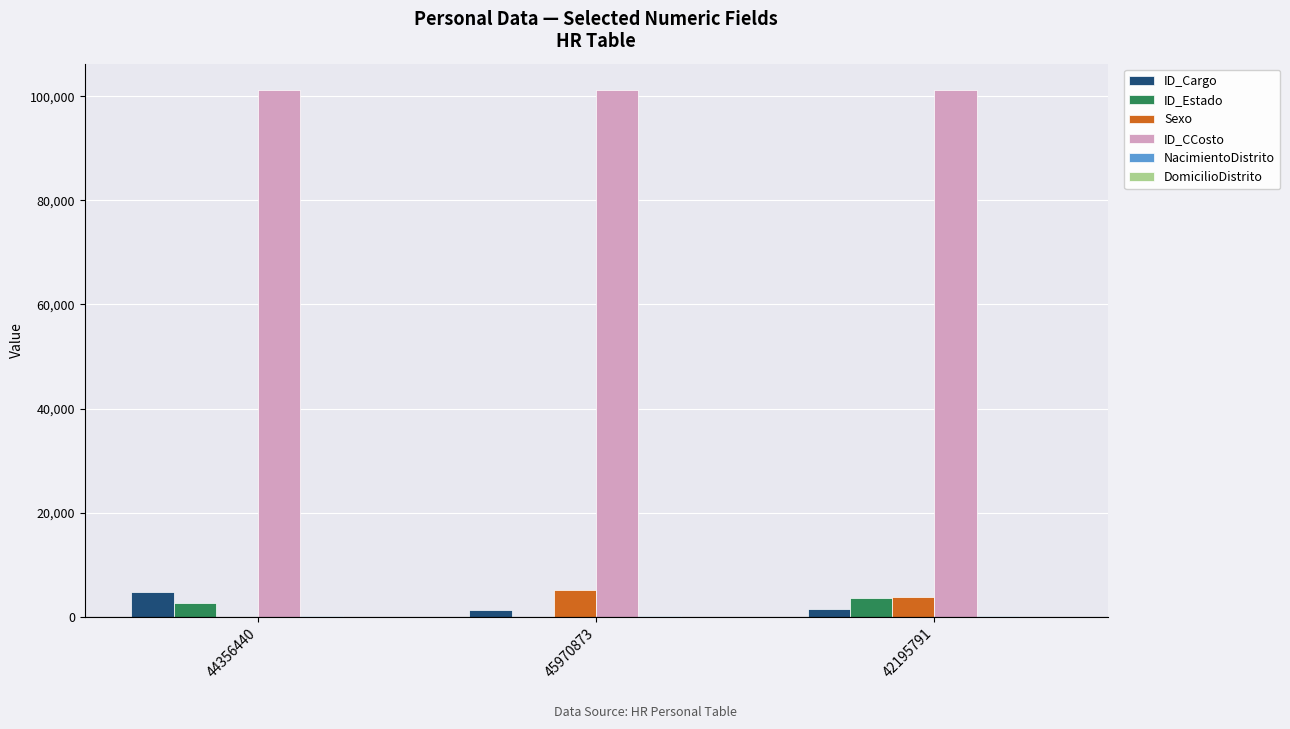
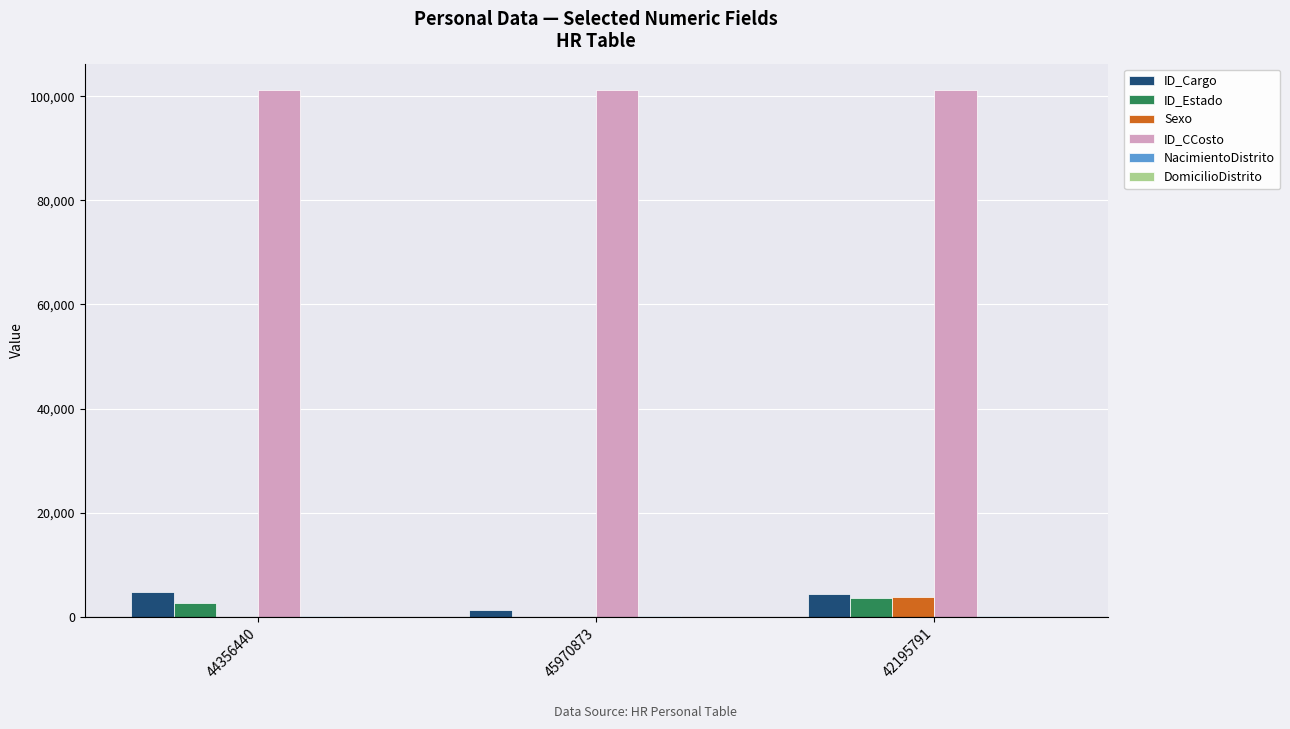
  {
    "ID_Cargo": {
      "44356440": "5,000",
      "45970873": "1,000",
-     "42195791": "1,000"
+     "42195791": "4,000"
    },
    "ID_Estado": {
      "44356440": "3,000",
      "42195791": "4,000"
    },
    "Sexo": {
-     "45970873": "5,000",
+     "45970873": "0",
      "42195791": "4,000"
    },
    "ID_CCosto": {
      "44356440": "101,000",
      "45970873": "101,000",
      "42195791": "101,000"
    },
    "DomicilioDistrito": {
      "44356440": "0",
      "45970873": "0",
      "42195791": "0"
    }
  }
